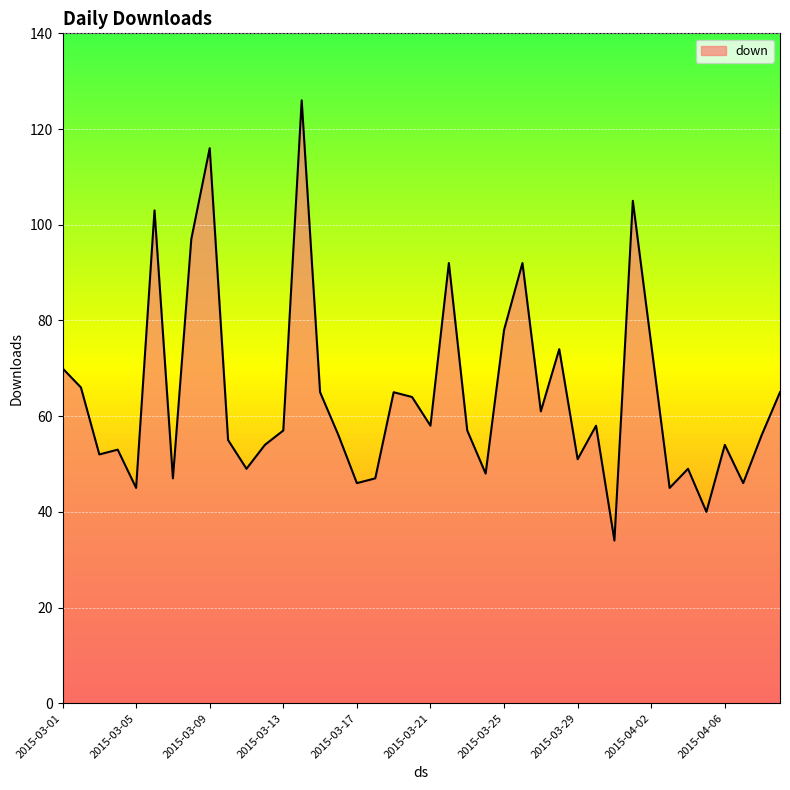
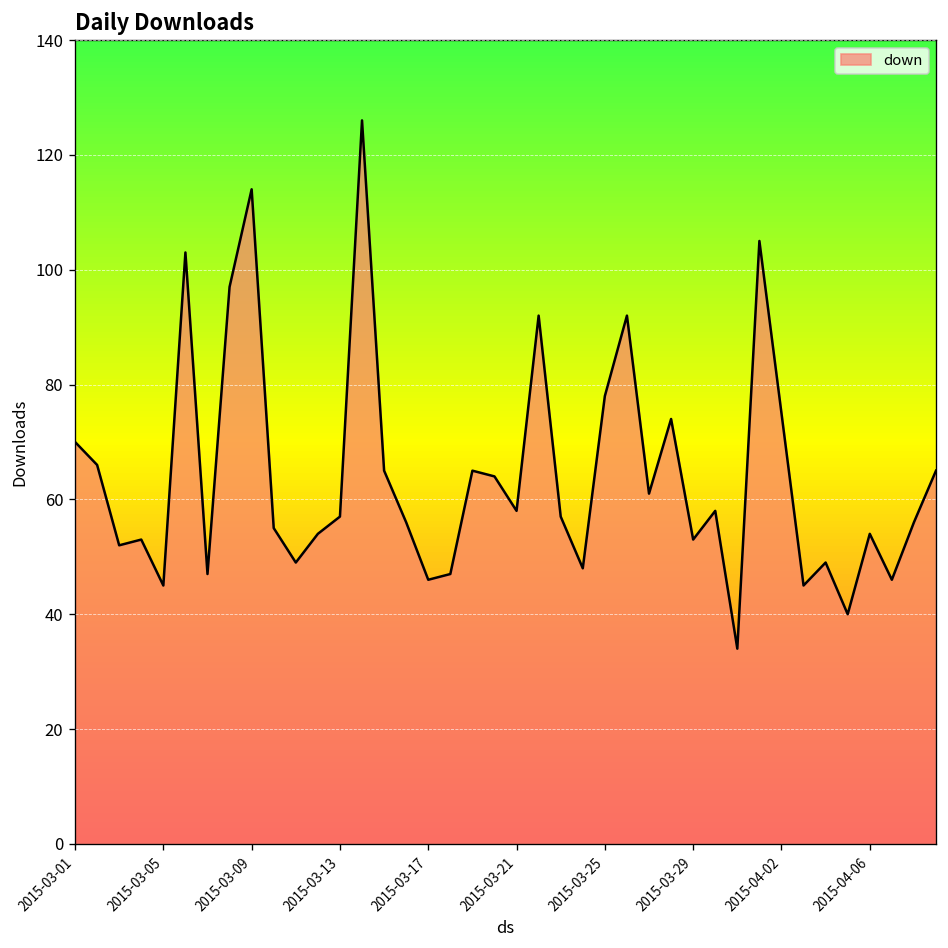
  {
    "2015-03-01": 70,
    "2015-03-05": 45,
-   "2015-03-09": 116,
+   "2015-03-09": 114,
    "2015-03-13": 57,
    "2015-03-17": 46,
    "2015-03-21": 58,
    "2015-03-25": 78,
-   "2015-03-29": 51,
+   "2015-03-29": 53,
    "2015-04-02": 75,
    "2015-04-06": 54
  }
